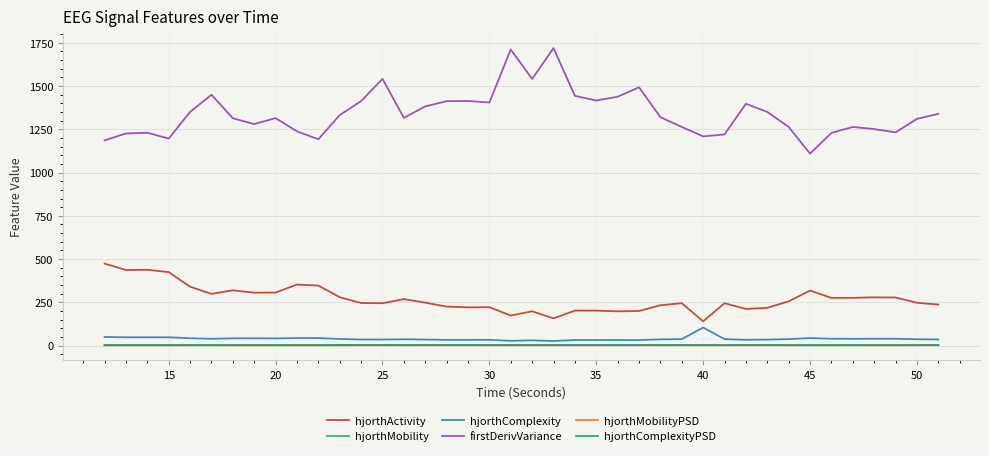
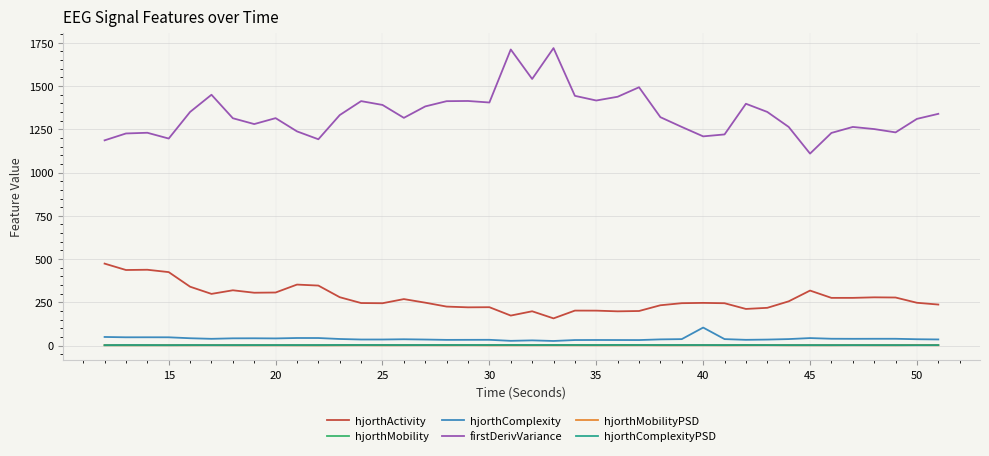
  {
    "hjorthActivity": {
      "15": 420,
      "20": 310,
      "25": 240,
      "30": 220,
      "35": 200,
-     "40": 140,
+     "40": 250,
      "45": 320,
      "50": 250
    },
    "hjorthComplexityPSD": {
      "15": 0,
      "20": 0,
      "25": 0,
      "30": 0,
      "35": 0,
      "40": 0,
      "45": 0,
      "50": 0
    },
    "hjorthComplexity": {
      "15": 50,
      "20": 40,
      "25": 30,
      "30": 30,
      "35": 30,
      "40": 100,
      "45": 40,
      "50": 40
    },
    "firstDerivVariance": {
      "15": 1200,
      "20": 1310,
-     "25": 1540,
+     "25": 1390,
      "30": 1410,
      "35": 1420,
      "40": 1210,
      "45": 1110,
      "50": 1310
    }
  }
